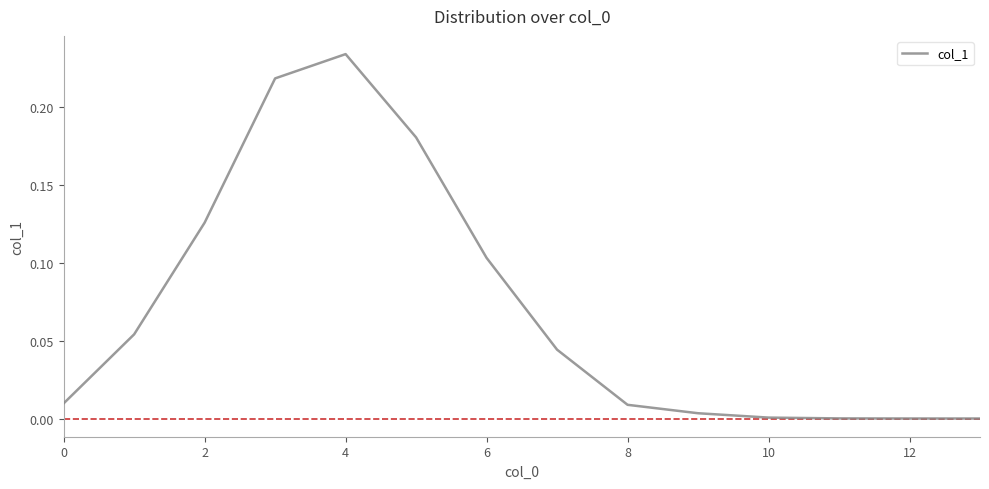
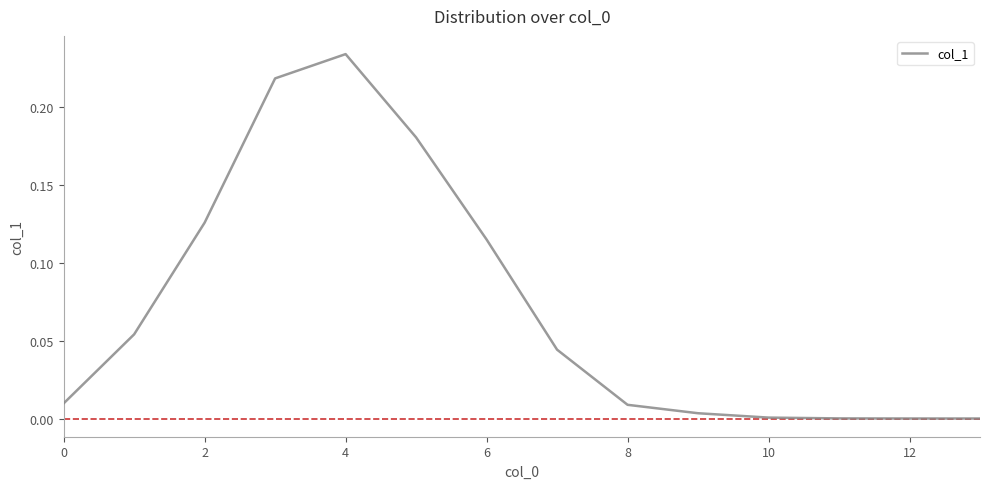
  {
    "0": 0.010,
    "2": 0.126,
    "4": 0.234,
-   "6": 0.103,
+   "6": 0.115,
    "8": 0.009,
    "10": 0.001,
    "12": 0.000
  }
